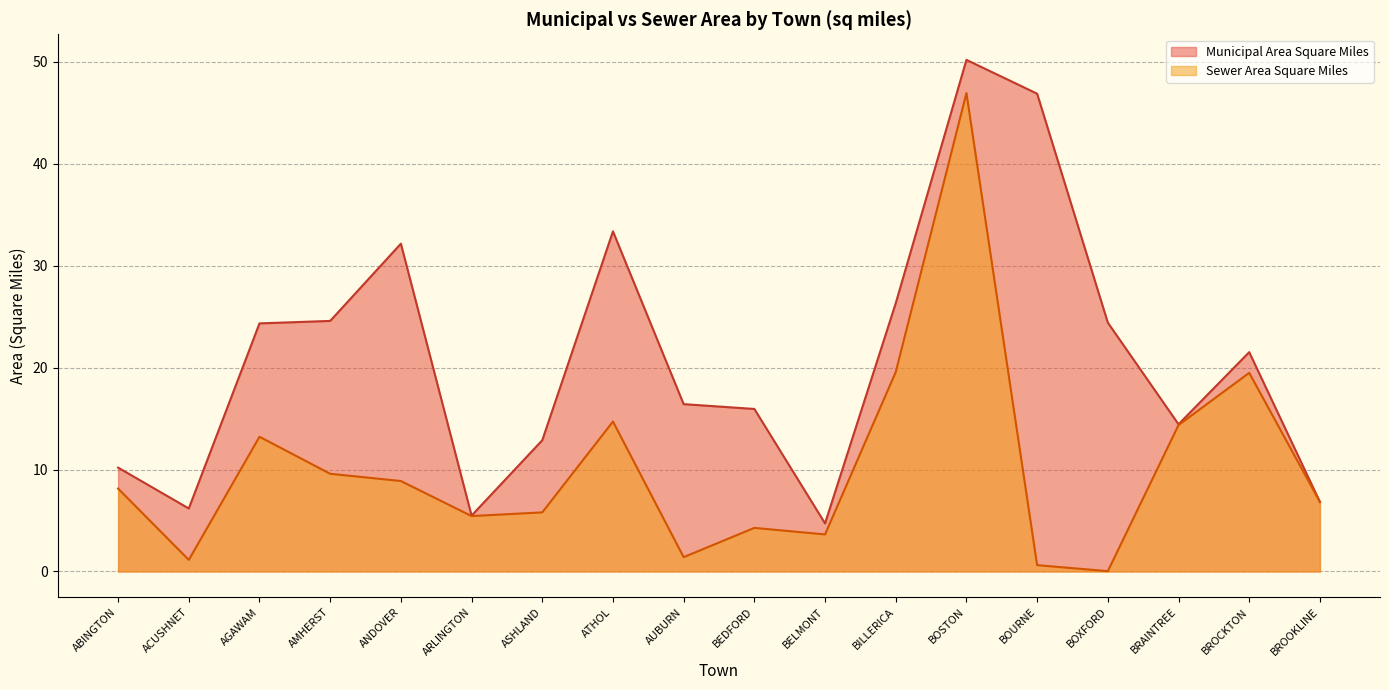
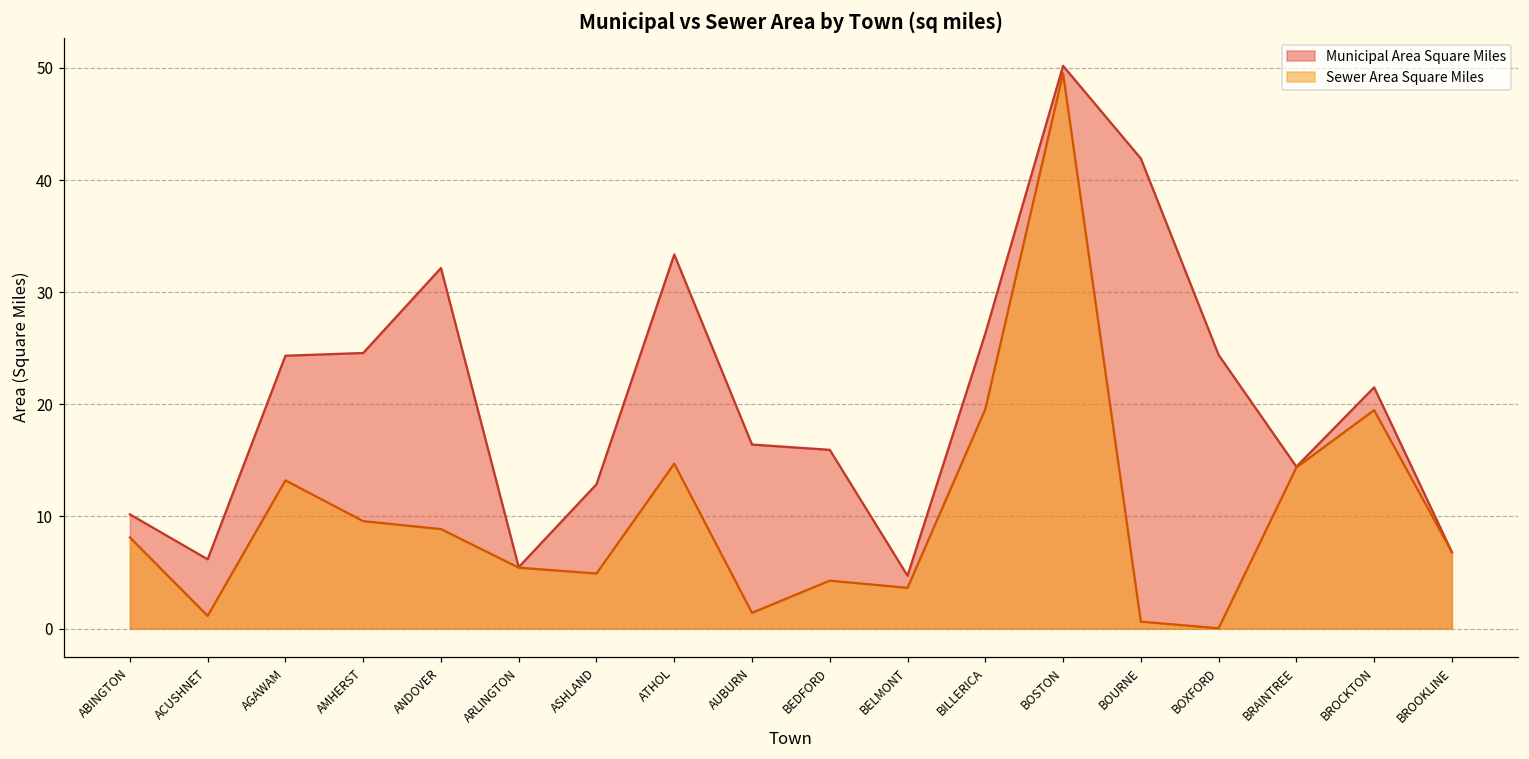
  {
    "Municipal Area Square Miles": {
      "ABINGTON": 10.2,
      "ACUSHNET": 6.2,
      "AGAWAM": 24.3,
      "AMHERST": 24.6,
      "ANDOVER": 32.2,
      "ASHLAND": 12.9,
      "ATHOL": 33.4,
      "AUBURN": 16.4,
      "BEDFORD": 15.9,
      "BELMONT": 4.7,
      "BILLERICA": 26.3,
      "BOSTON": 50.2,
-     "BOURNE": 46.9,
+     "BOURNE": 41.9,
      "BOXFORD": 24.4,
      "BROCKTON": 21.5
    },
    "Sewer Area Square Miles": {
      "ABINGTON": 8.1,
      "ACUSHNET": 1.1,
      "AGAWAM": 13.2,
      "AMHERST": 9.6,
      "ANDOVER": 8.9,
-     "ASHLAND": 5.8,
+     "ASHLAND": 4.9,
      "ATHOL": 14.7,
      "AUBURN": 1.4,
      "BEDFORD": 4.3,
      "BELMONT": 3.6,
      "BILLERICA": 19.6,
-     "BOSTON": 46.9,
+     "BOSTON": 49.5,
      "BOURNE": 0.6,
      "BOXFORD": 0.0,
      "BROCKTON": 19.5
    }
  }
